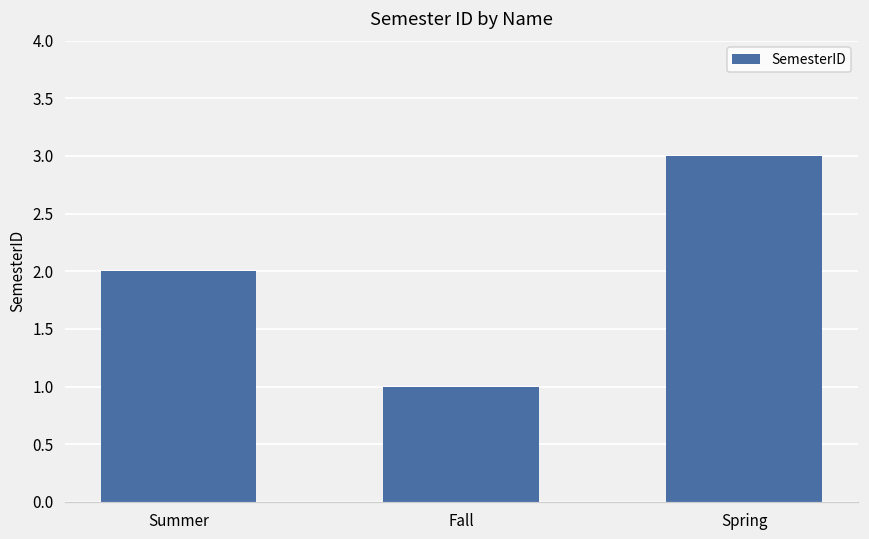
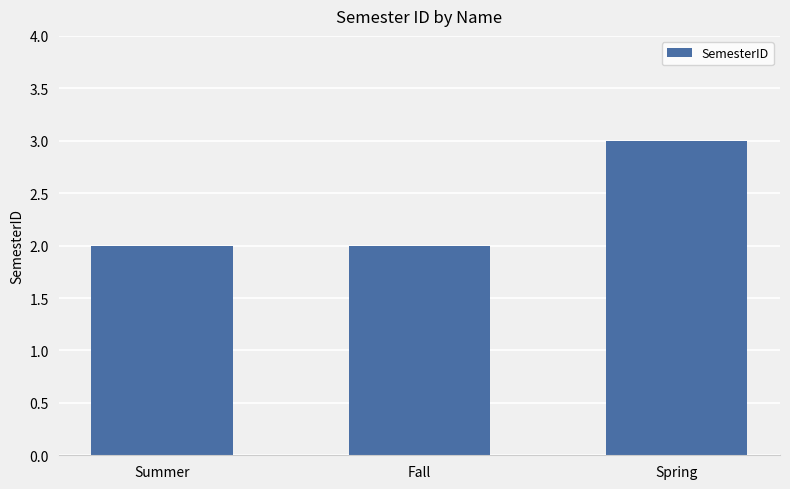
  {
    "Summer": 2,
-   "Fall": 1,
+   "Fall": 2,
    "Spring": 3
  }
